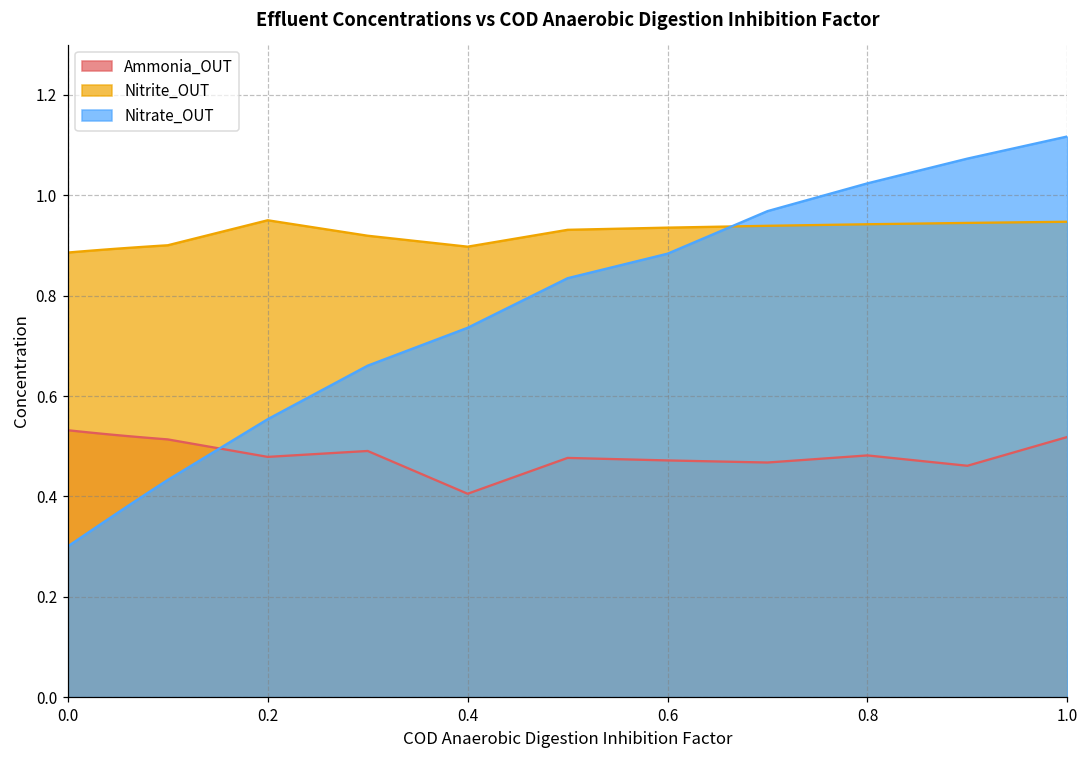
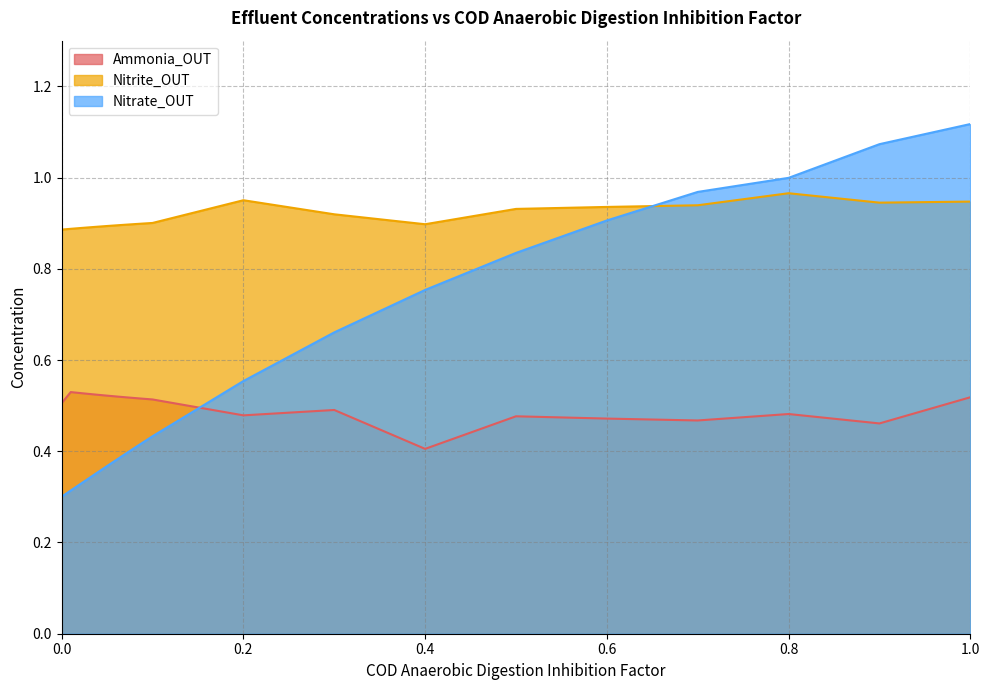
  {
    "Ammonia_OUT": {
-     "0.0": 0.53,
+     "0.0": 0.51,
      "0.2": 0.48,
      "0.4": 0.41,
      "0.6": 0.47,
      "0.8": 0.48,
      "1.0": 0.52
    },
    "Nitrite_OUT": {
      "0.0": 0.89,
      "0.2": 0.95,
      "0.4": 0.90,
      "0.6": 0.94,
-     "0.8": 0.94,
+     "0.8": 0.97,
      "1.0": 0.95
    },
    "Nitrate_OUT": {
      "0.0": 0.30,
      "0.2": 0.55,
-     "0.4": 0.74,
-     "0.6": 0.88,
-     "0.8": 1.02,
+     "0.4": 0.75,
+     "0.6": 0.91,
+     "0.8": 1.00,
      "1.0": 1.12
    }
  }
